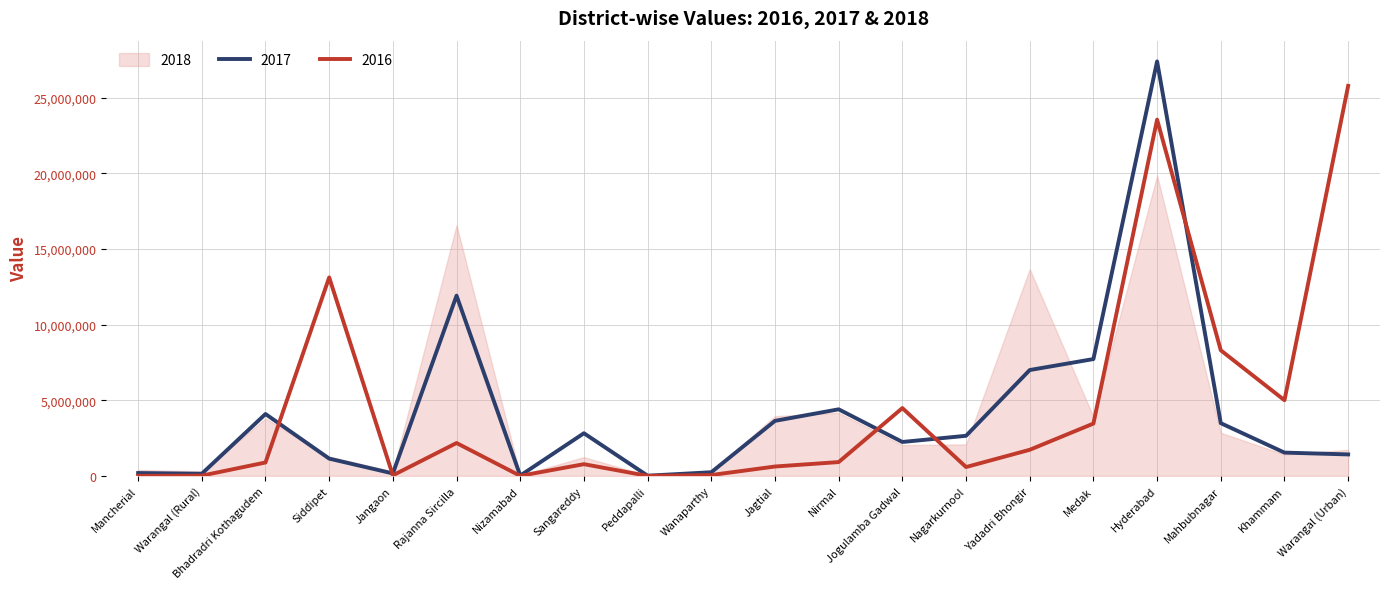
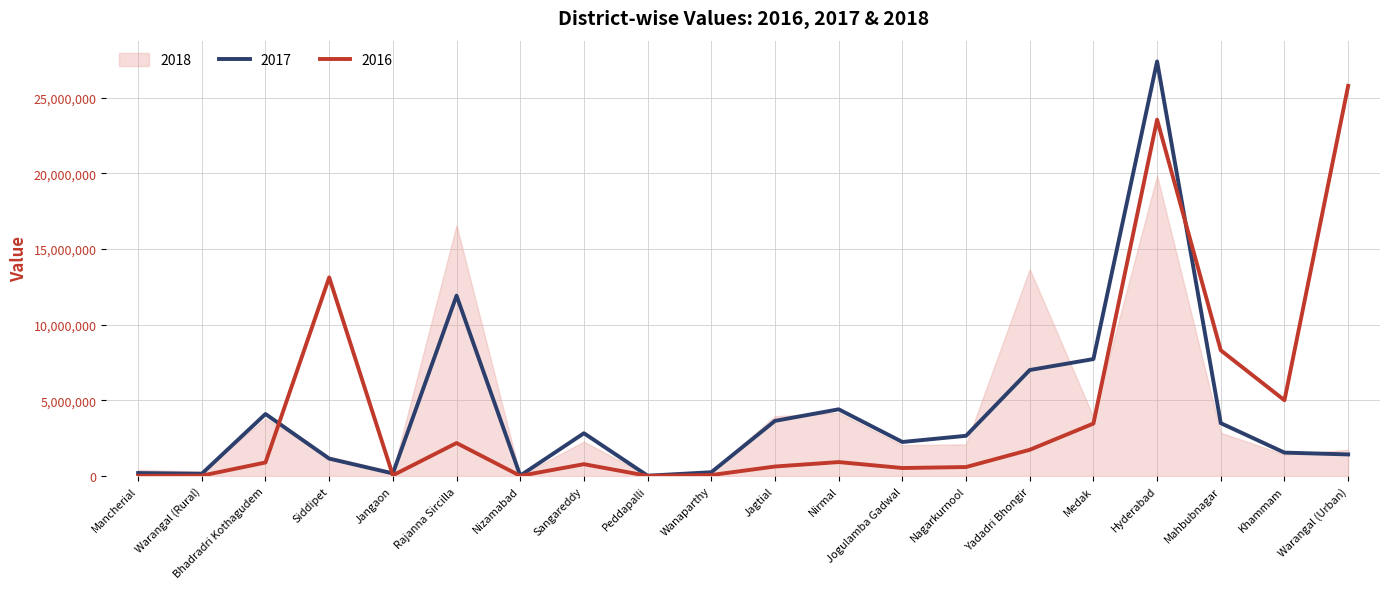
  {
    "2017": {
      "Mancherial": "200,000",
      "Bhadradri Kothagudem": "4,100,000",
      "Rajanna Sircilla": "11,900,000",
      "Sangareddy": "2,800,000",
      "Jagtial": "3,600,000",
      "Nirmal": "4,400,000",
      "Jogulamba Gadwal": "2,200,000",
      "Nagarkurnool": "2,700,000",
      "Yadadri Bhongir": "7,000,000",
      "Medak": "7,700,000",
      "Hyderabad": "27,400,000",
      "Mahbubnagar": "3,500,000",
      "Warangal (Urban)": "1,400,000"
    },
    "2018": {
      "Mancherial": "400,000",
      "Bhadradri Kothagudem": "3,800,000",
      "Rajanna Sircilla": "16,600,000",
-     "Sangareddy": "1,200,000",
+     "Sangareddy": "2,300,000",
      "Jagtial": "4,000,000",
      "Nirmal": "4,200,000",
      "Jogulamba Gadwal": "2,000,000",
      "Nagarkurnool": "2,100,000",
      "Yadadri Bhongir": "13,700,000",
      "Medak": "3,900,000",
      "Hyderabad": "19,900,000",
      "Mahbubnagar": "2,900,000",
      "Warangal (Urban)": "1,700,000"
    },
    "2016": {
      "Mancherial": "0",
      "Bhadradri Kothagudem": "900,000",
      "Siddipet": "13,100,000",
      "Rajanna Sircilla": "2,200,000",
      "Sangareddy": "800,000",
      "Wanaparthy": "100,000",
      "Jagtial": "600,000",
      "Nirmal": "900,000",
-     "Jogulamba Gadwal": "4,500,000",
+     "Jogulamba Gadwal": "500,000",
      "Nagarkurnool": "600,000",
      "Yadadri Bhongir": "1,700,000",
      "Medak": "3,500,000",
      "Hyderabad": "23,600,000",
      "Mahbubnagar": "8,300,000",
      "Khammam": "5,000,000",
      "Warangal (Urban)": "25,800,000"
    }
  }
